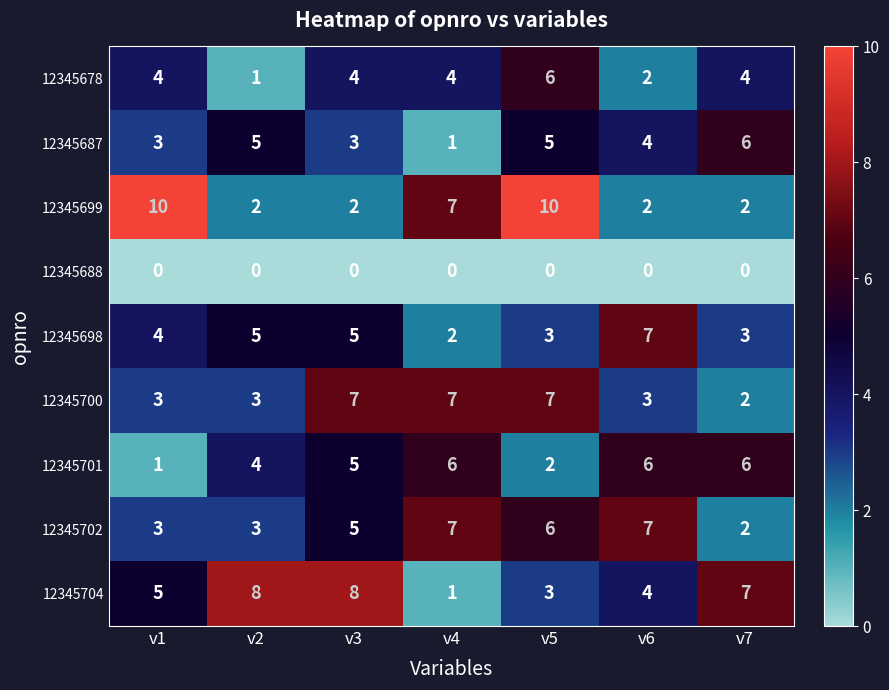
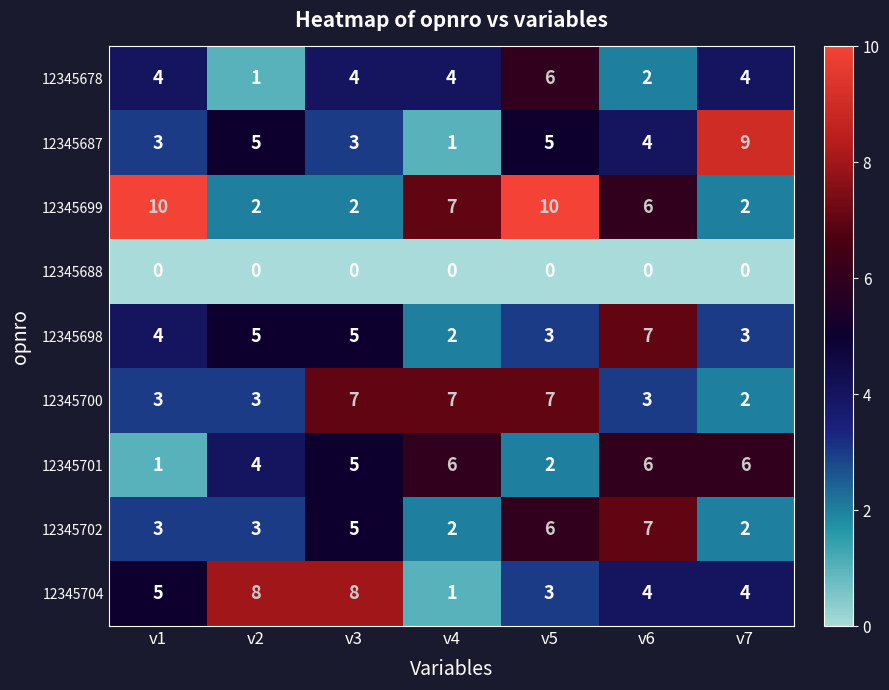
  {
    "12345678": {
      "v1": 4,
      "v2": 1,
      "v3": 4,
      "v4": 4,
      "v5": 6,
      "v6": 2,
      "v7": 4
    },
    "12345687": {
      "v1": 3,
      "v2": 5,
      "v3": 3,
      "v4": 1,
      "v5": 5,
      "v6": 4,
-     "v7": 6
+     "v7": 9
    },
    "12345699": {
      "v1": 10,
      "v2": 2,
      "v3": 2,
      "v4": 7,
      "v5": 10,
-     "v6": 2,
+     "v6": 6,
      "v7": 2
    },
    "12345688": {
      "v1": 0,
      "v2": 0,
      "v3": 0,
      "v4": 0,
      "v5": 0,
      "v6": 0,
      "v7": 0
    },
    "12345698": {
      "v1": 4,
      "v2": 5,
      "v3": 5,
      "v4": 2,
      "v5": 3,
      "v6": 7,
      "v7": 3
    },
    "12345700": {
      "v1": 3,
      "v2": 3,
      "v3": 7,
      "v4": 7,
      "v5": 7,
      "v6": 3,
      "v7": 2
    },
    "12345701": {
      "v1": 1,
      "v2": 4,
      "v3": 5,
      "v4": 6,
      "v5": 2,
      "v6": 6,
      "v7": 6
    },
    "12345702": {
      "v1": 3,
      "v2": 3,
      "v3": 5,
-     "v4": 7,
+     "v4": 2,
      "v5": 6,
      "v6": 7,
      "v7": 2
    },
    "12345704": {
      "v1": 5,
      "v2": 8,
      "v3": 8,
      "v4": 1,
      "v5": 3,
      "v6": 4,
-     "v7": 7
+     "v7": 4
    }
  }
